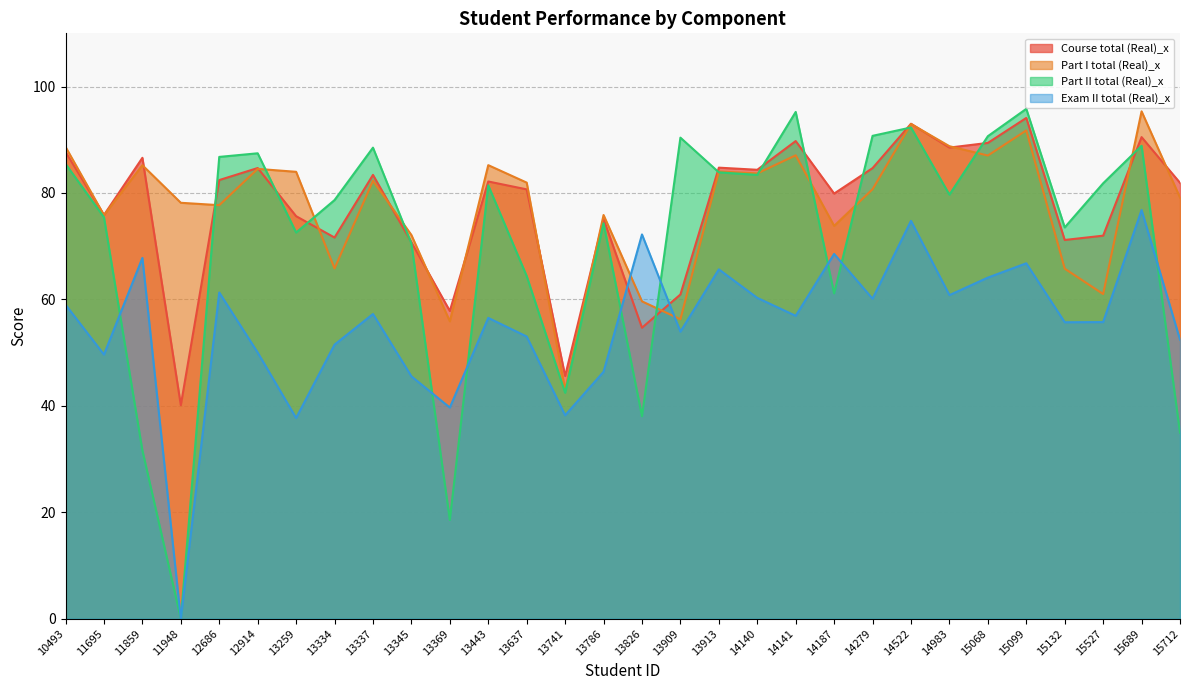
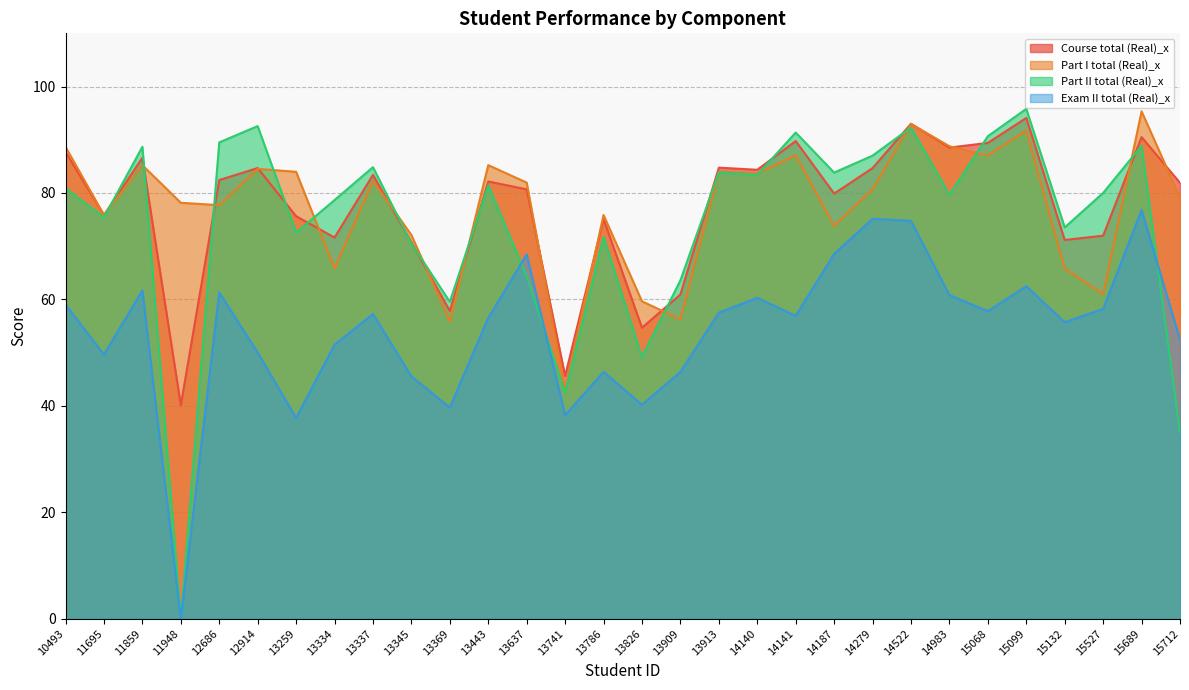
  {
    "Part II total (Real)_x": {
-     "10493": 85,
-     "11859": 32,
-     "12686": 87,
-     "12914": 87,
+     "10493": 81,
+     "11859": 89,
+     "12686": 90,
+     "12914": 93,
      "13259": 73,
      "13334": 79,
-     "13337": 89,
-     "13369": 19,
+     "13337": 85,
+     "13369": 60,
      "13443": 81,
      "13637": 64,
      "13741": 42,
-     "13786": 74,
-     "13826": 38,
-     "13909": 90,
-     "14141": 95,
-     "14187": 61,
-     "14279": 91,
+     "13786": 72,
+     "13826": 49,
+     "13909": 64,
+     "14141": 91,
+     "14187": 84,
+     "14279": 87,
      "14522": 92,
      "14983": 80,
      "15068": 91,
      "15099": 96,
      "15132": 74,
-     "15527": 82,
+     "15527": 80,
      "15689": 89,
      "15712": 35
    },
    "Exam II total (Real)_x": {
      "10493": 59,
      "11695": 50,
-     "11859": 68,
+     "11859": 62,
      "12686": 61,
      "12914": 50,
      "13259": 38,
      "13334": 52,
      "13337": 57,
      "13345": 46,
      "13369": 40,
      "13443": 57,
-     "13637": 53,
+     "13637": 68,
      "13741": 38,
      "13786": 46,
-     "13826": 72,
-     "13909": 54,
-     "13913": 66,
+     "13826": 40,
+     "13909": 46,
+     "13913": 58,
      "14140": 60,
      "14141": 57,
      "14187": 69,
-     "14279": 60,
+     "14279": 75,
      "14522": 75,
      "14983": 61,
-     "15068": 64,
-     "15099": 67,
+     "15068": 58,
+     "15099": 62,
      "15132": 56,
-     "15527": 56,
+     "15527": 58,
      "15689": 77,
      "15712": 52
    }
  }
